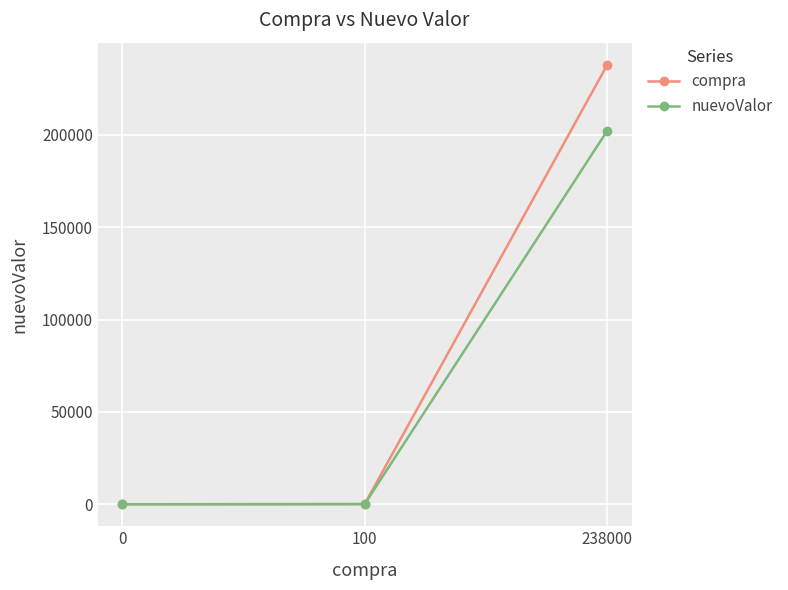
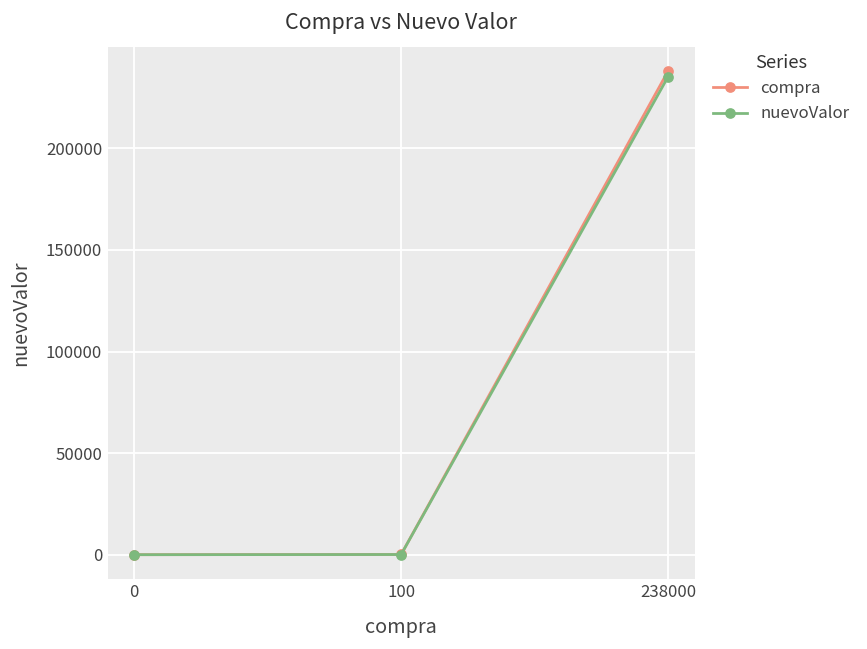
  {
    "compra": {
      "238000": 238000
    },
    "nuevoValor": {
-     "238000": 202000
+     "238000": 235000
    }
  }
